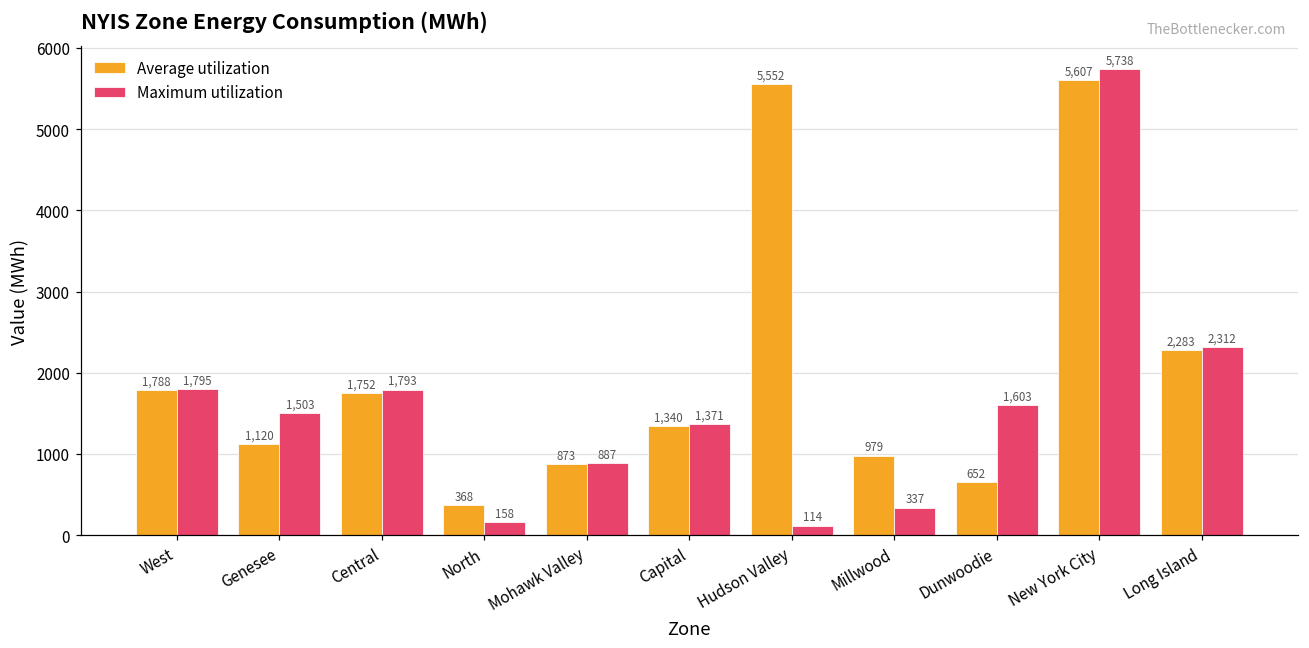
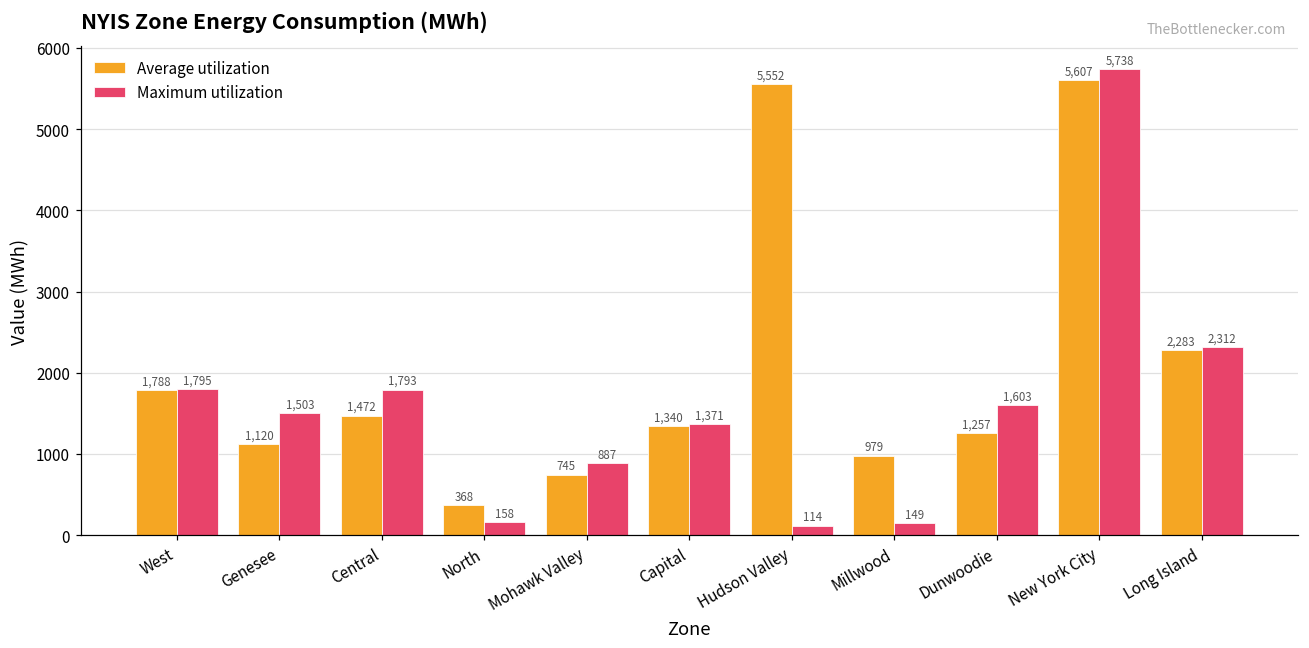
  {
    "Average utilization": {
      "West": "1,788",
      "Genesee": "1,120",
-     "Central": "1,752",
+     "Central": "1,472",
      "North": "368",
-     "Mohawk Valley": "873",
+     "Mohawk Valley": "745",
      "Capital": "1,340",
      "Hudson Valley": "5,552",
      "Millwood": "979",
-     "Dunwoodie": "652",
+     "Dunwoodie": "1,257",
      "New York City": "5,607",
      "Long Island": "2,283"
    },
    "Maximum utilization": {
      "West": "1,795",
      "Genesee": "1,503",
      "Central": "1,793",
      "North": "158",
      "Mohawk Valley": "887",
      "Capital": "1,371",
      "Hudson Valley": "114",
-     "Millwood": "337",
+     "Millwood": "149",
      "Dunwoodie": "1,603",
      "New York City": "5,738",
      "Long Island": "2,312"
    }
  }
